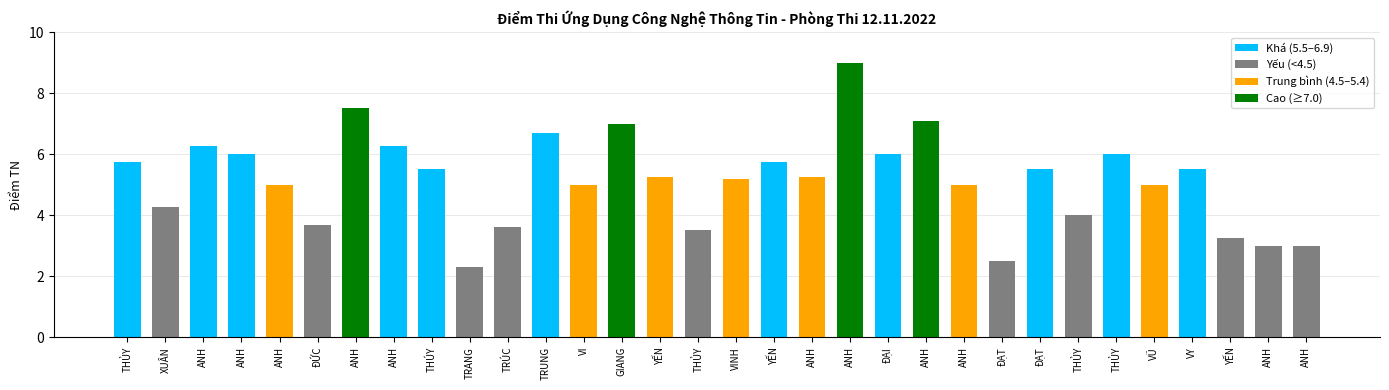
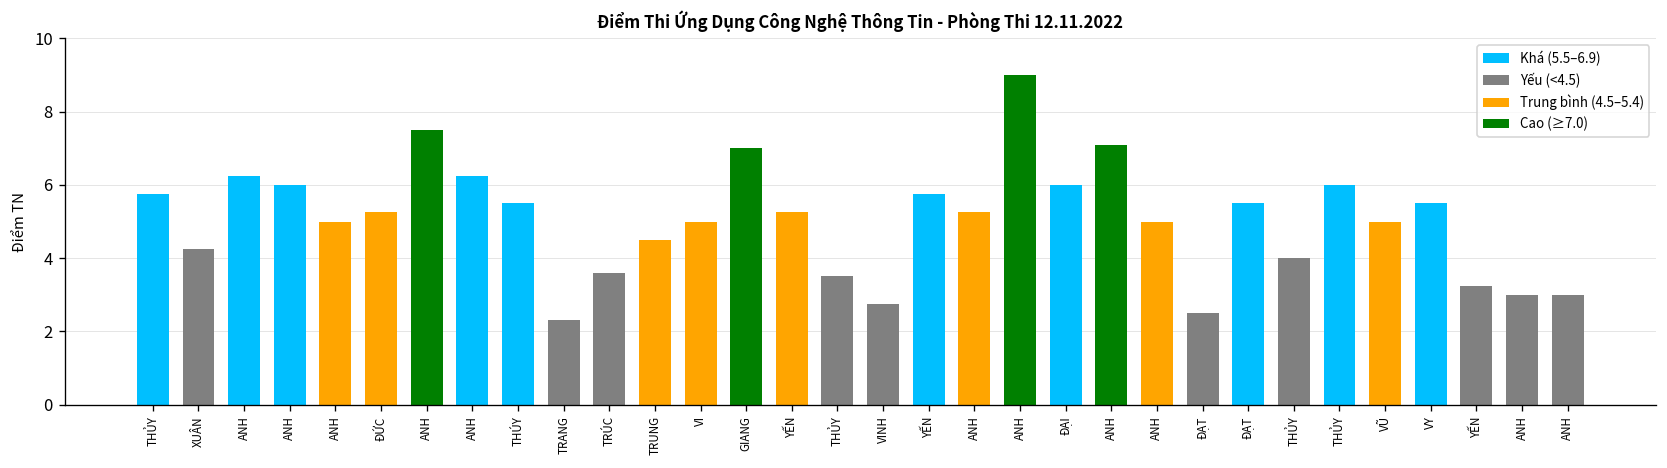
  {
    "XUÂN": 4.3,
-   "ĐỨC": 3.7,
+   "ĐỨC": 5.3,
    "THÚY": 5.5,
    "TRANG": 2.3,
    "TRÚC": 3.6,
-   "TRUNG": 6.7,
+   "TRUNG": 4.5,
    "VI": 5.0,
    "GIANG": 7.0,
-   "VINH": 5.2,
+   "VINH": 2.8,
    "ĐẠI": 6.0,
    "VŨ": 5.0,
    "VY": 5.5
  }
